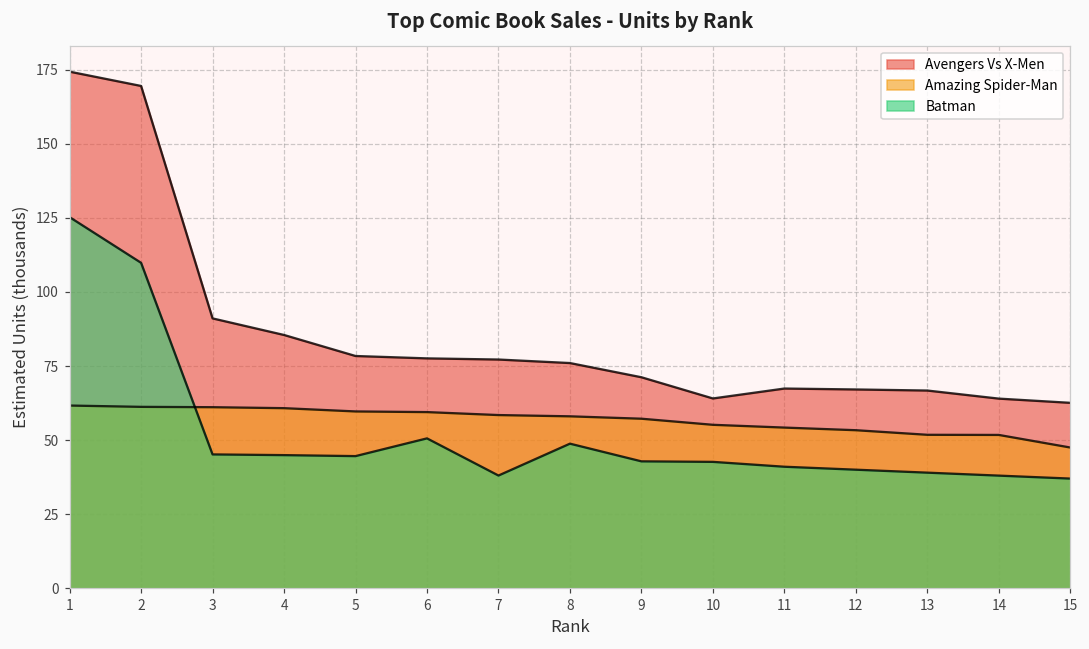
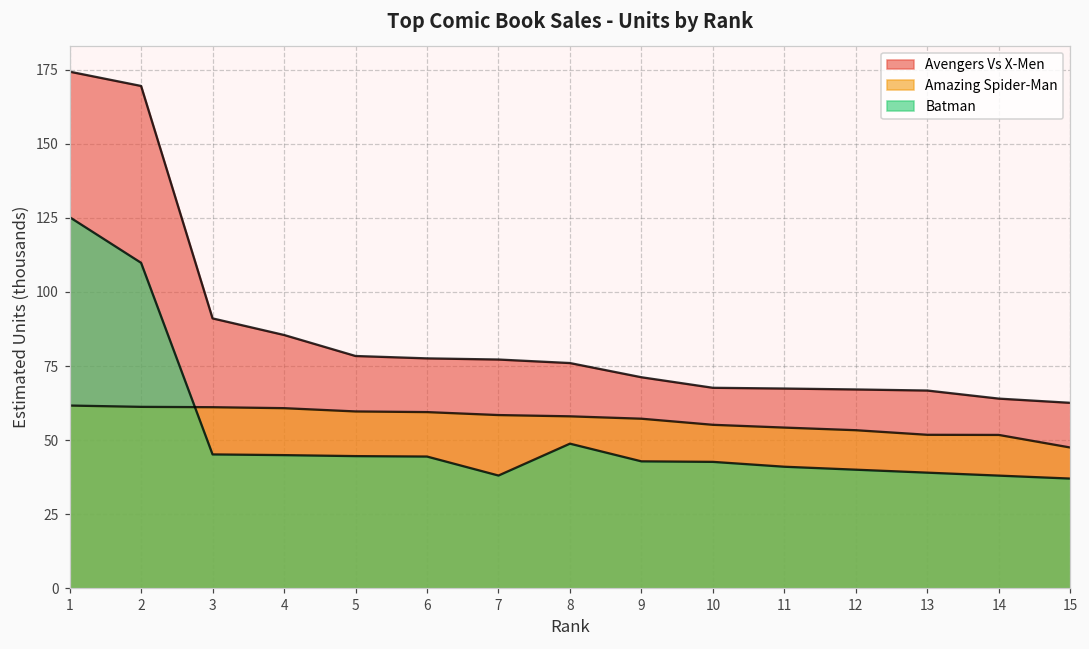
  {
    "Avengers Vs X-Men": {
      "1": 174,
      "2": 170,
      "3": 91,
      "4": 85,
      "5": 78,
      "6": 78,
      "7": 77,
      "8": 76,
      "9": 71,
-     "10": 64,
+     "10": 68,
      "11": 67,
      "12": 67,
      "13": 67,
      "14": 64,
      "15": 63
    },
    "Amazing Spider-Man": {
      "1": 62,
      "2": 61,
      "3": 61,
      "4": 61,
      "5": 60,
      "6": 59,
      "7": 58,
      "8": 58,
      "9": 57,
      "10": 55,
      "11": 54,
      "12": 53,
      "13": 52,
      "14": 52,
      "15": 47
    },
    "Batman": {
      "1": 125,
      "2": 110,
      "3": 45,
      "4": 45,
      "5": 45,
-     "6": 51,
+     "6": 44,
      "7": 38,
      "8": 49,
      "9": 43,
      "10": 43,
      "11": 41,
      "12": 40,
      "13": 39,
      "14": 38,
      "15": 37
    }
  }
